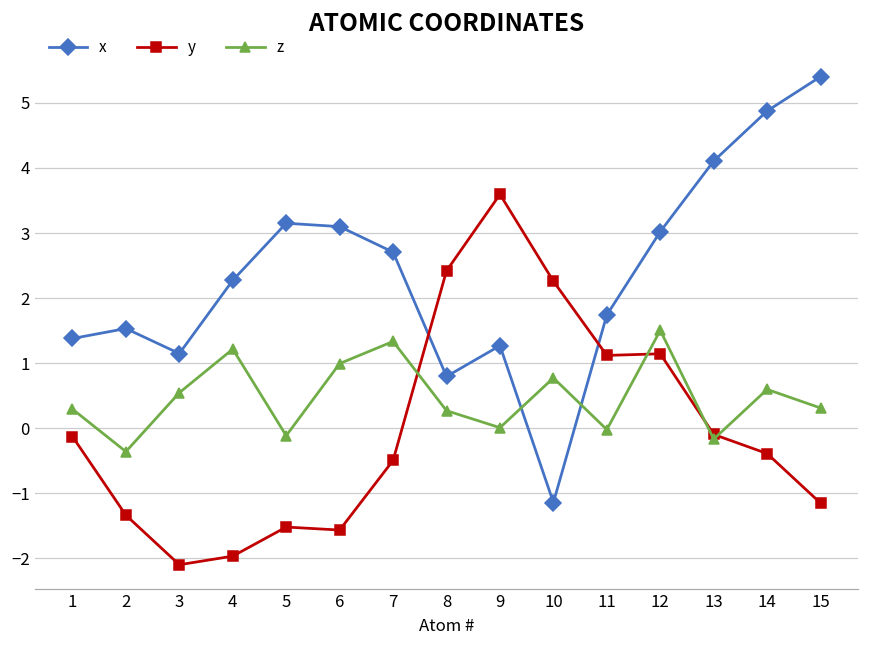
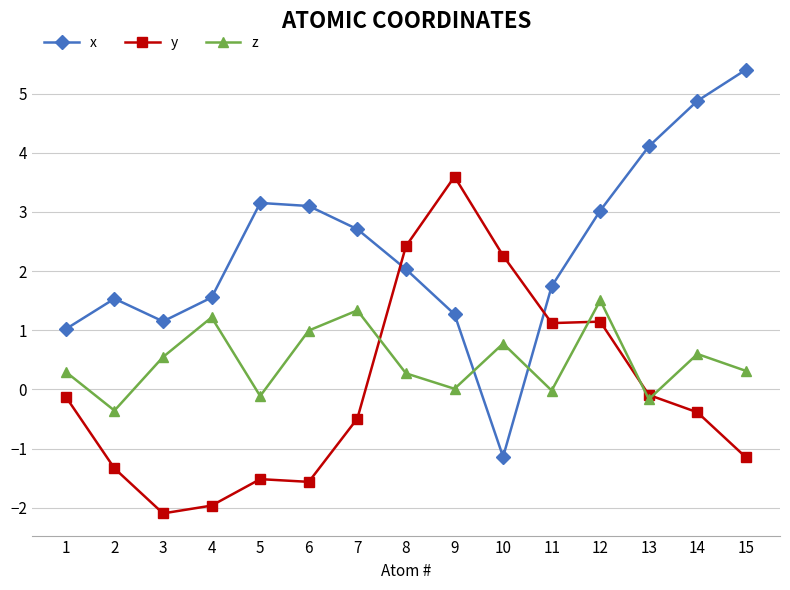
  {
    "x": {
-     "1": 1.4,
+     "1": 1.0,
      "2": 1.5,
      "3": 1.1,
-     "4": 2.3,
+     "4": 1.6,
      "5": 3.2,
      "6": 3.1,
      "7": 2.7,
-     "8": 0.8,
+     "8": 2.0,
      "9": 1.3,
      "10": -1.1,
      "11": 1.7,
      "12": 3.0,
      "13": 4.1,
      "14": 4.9,
      "15": 5.4
    },
    "y": {
      "1": -0.1,
      "2": -1.3,
      "3": -2.1,
      "4": -2.0,
      "5": -1.5,
      "6": -1.6,
      "7": -0.5,
      "8": 2.4,
      "9": 3.6,
      "10": 2.3,
      "11": 1.1,
      "12": 1.1,
      "13": -0.1,
      "14": -0.4,
      "15": -1.2
    },
    "z": {
      "1": 0.3,
      "2": -0.4,
      "3": 0.5,
      "4": 1.2,
      "5": -0.1,
      "6": 1.0,
      "7": 1.3,
      "8": 0.3,
      "9": 0.0,
      "10": 0.8,
      "11": 0.0,
      "12": 1.5,
      "13": -0.2,
      "14": 0.6,
      "15": 0.3
    }
  }
